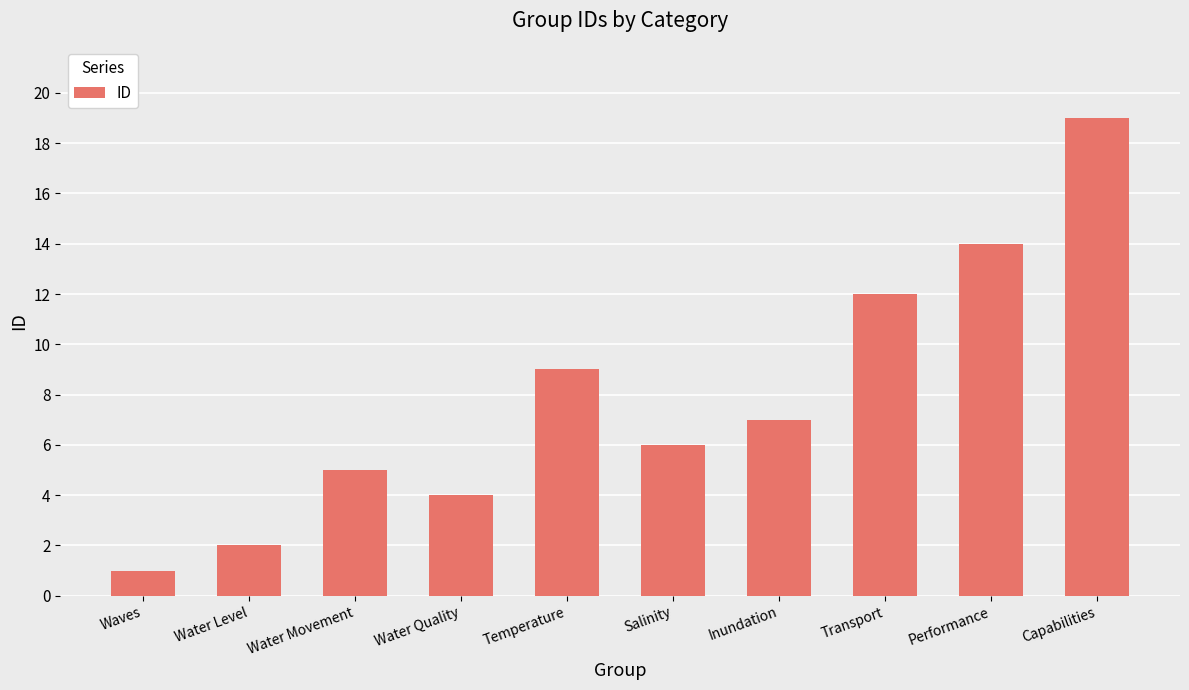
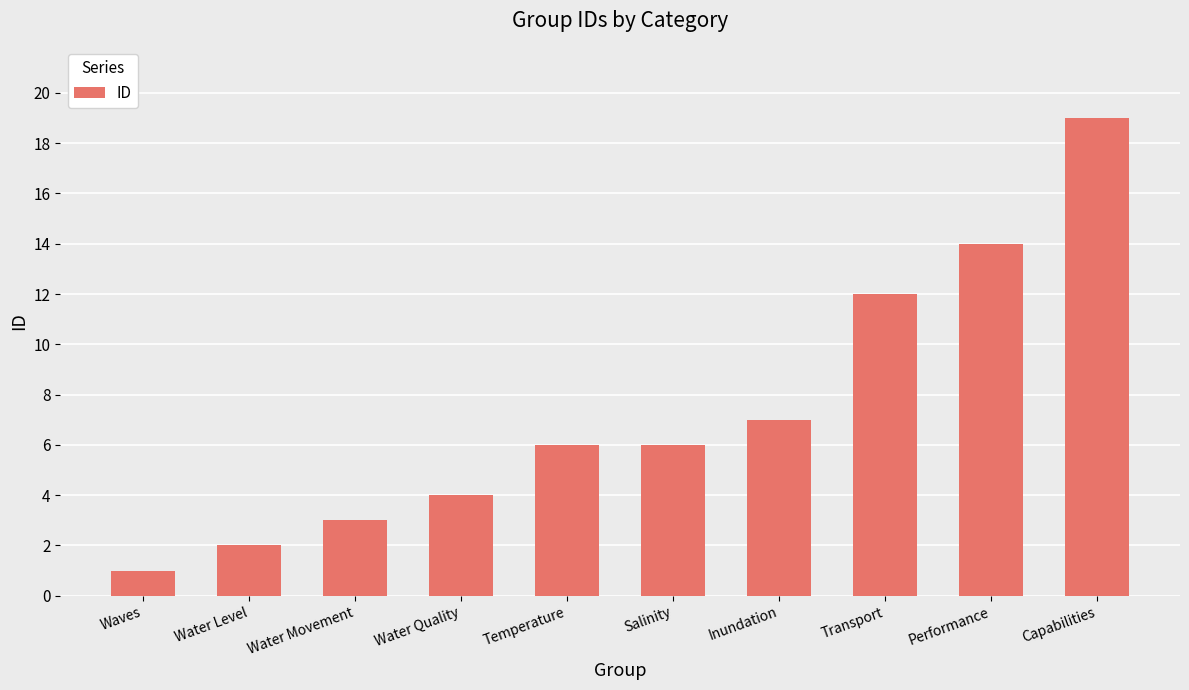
  {
    "Waves": 1,
    "Water Level": 2,
-   "Water Movement": 5,
+   "Water Movement": 3,
    "Water Quality": 4,
-   "Temperature": 9,
+   "Temperature": 6,
    "Salinity": 6,
    "Inundation": 7,
    "Transport": 12,
    "Performance": 14,
    "Capabilities": 19
  }
